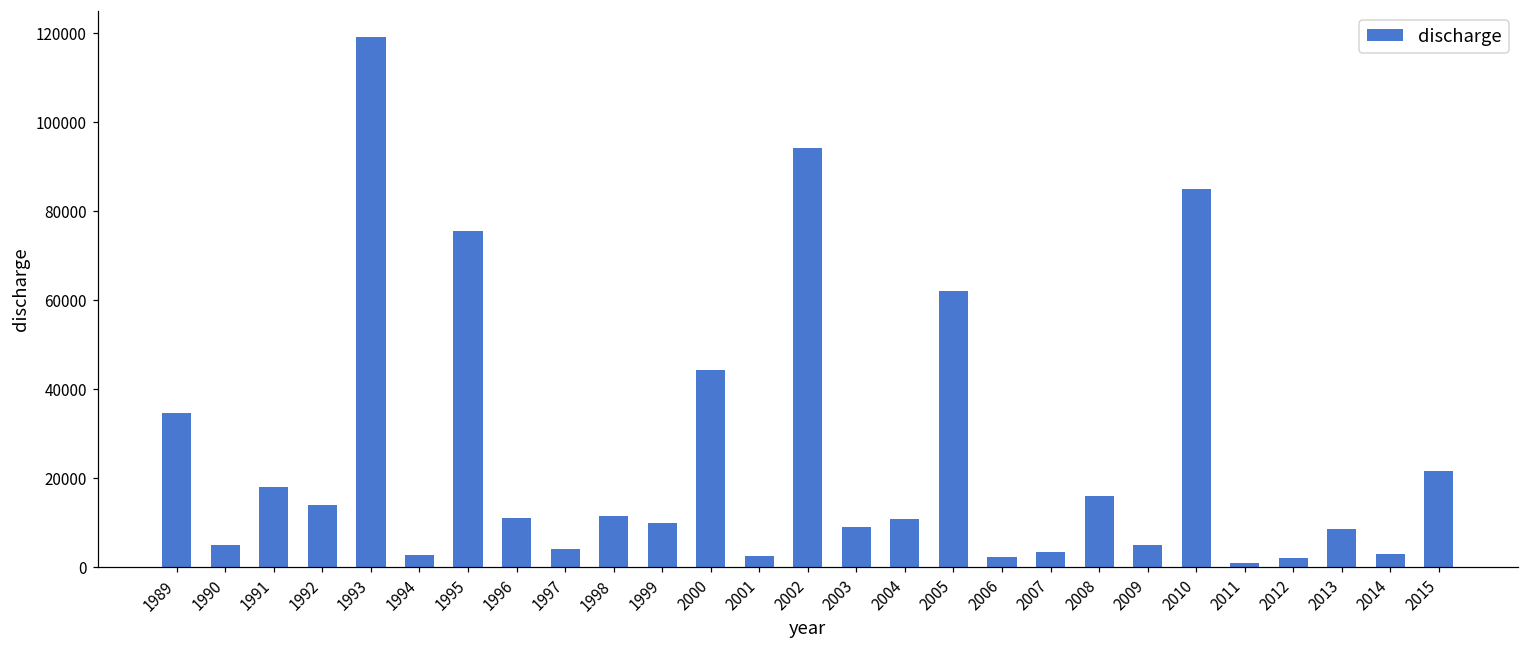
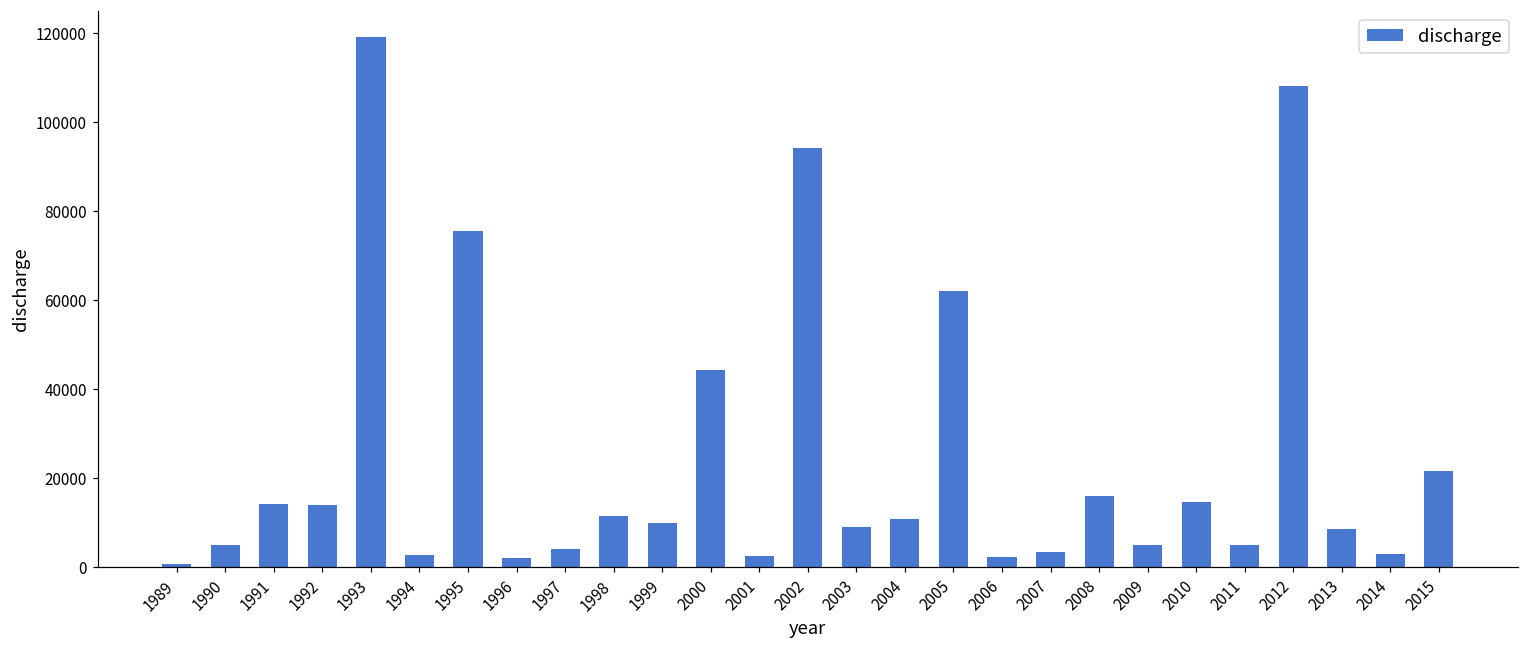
  {
-   "1989": 35000,
+   "1989": 1000,
    "1990": 5000,
-   "1991": 18000,
+   "1991": 14000,
    "1992": 14000,
    "1993": 119000,
    "1994": 3000,
    "1995": 76000,
-   "1996": 11000,
+   "1996": 2000,
    "1997": 4000,
    "1998": 12000,
    "1999": 10000,
    "2000": 44000,
    "2001": 3000,
    "2002": 94000,
    "2003": 9000,
    "2004": 11000,
    "2005": 62000,
    "2006": 2000,
    "2007": 4000,
    "2008": 16000,
    "2009": 5000,
-   "2010": 85000,
-   "2011": 1000,
-   "2012": 2000,
+   "2010": 15000,
+   "2011": 5000,
+   "2012": 108000,
    "2013": 9000,
    "2014": 3000,
    "2015": 22000
  }
